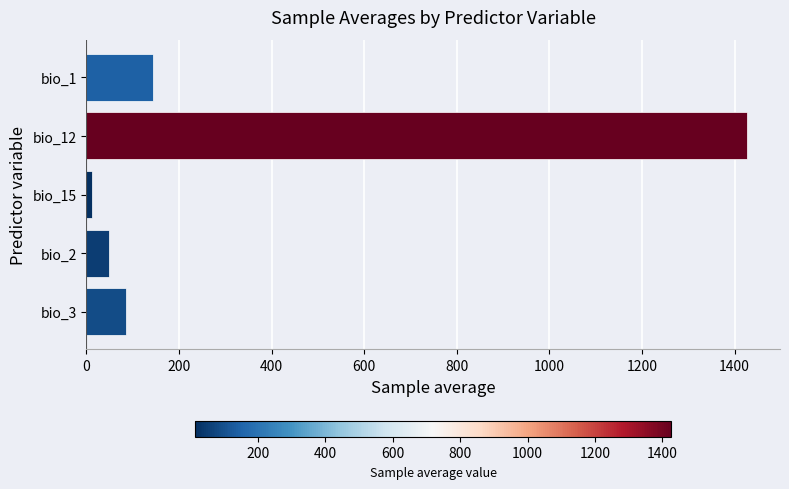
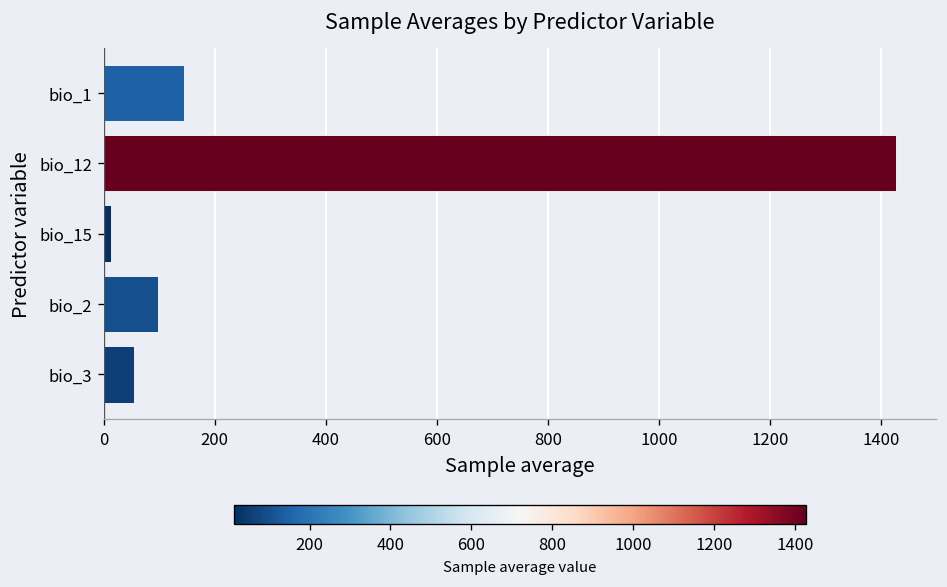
  {
    "bio_1": 140,
    "bio_12": 1430,
    "bio_15": 10,
-   "bio_2": 50,
-   "bio_3": 80
+   "bio_2": 100,
+   "bio_3": 50
  }
